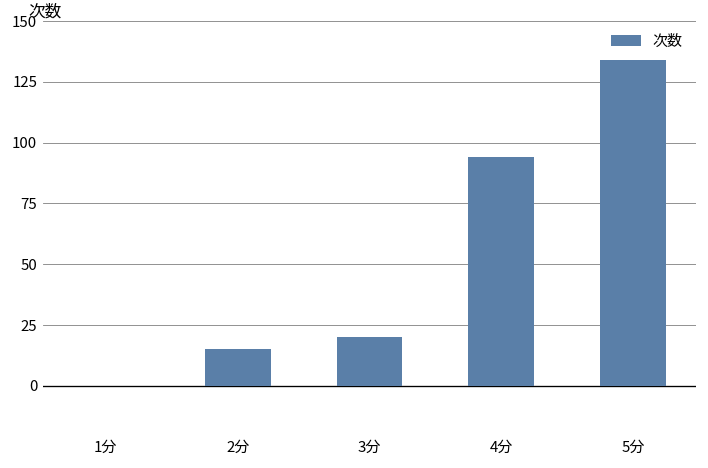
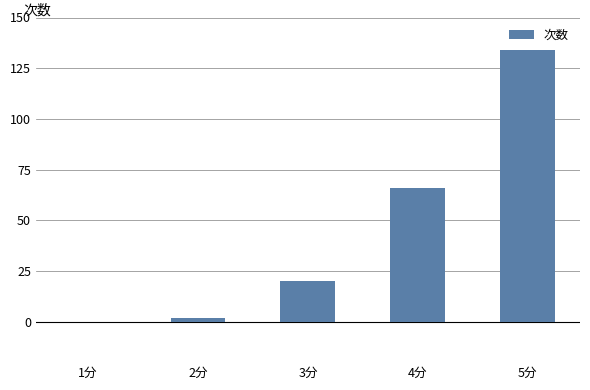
  {
    "1分": 0,
-   "2分": 15,
+   "2分": 2,
    "3分": 20,
-   "4分": 94,
+   "4分": 66,
    "5分": 134
  }
